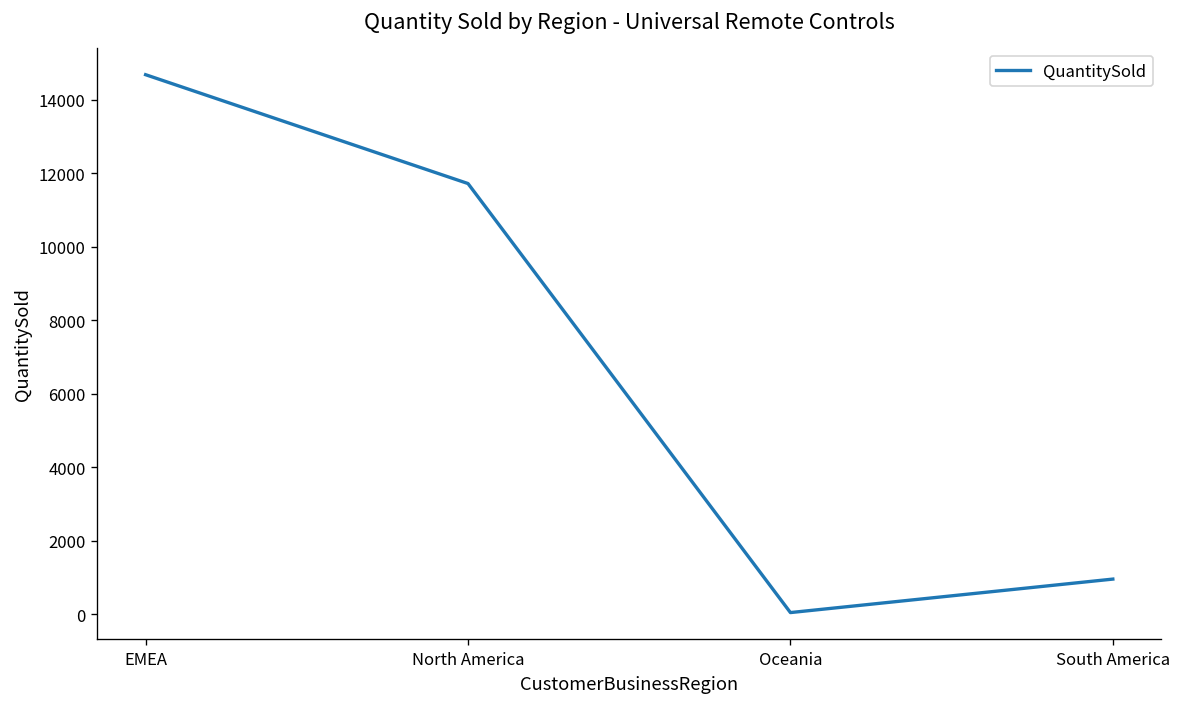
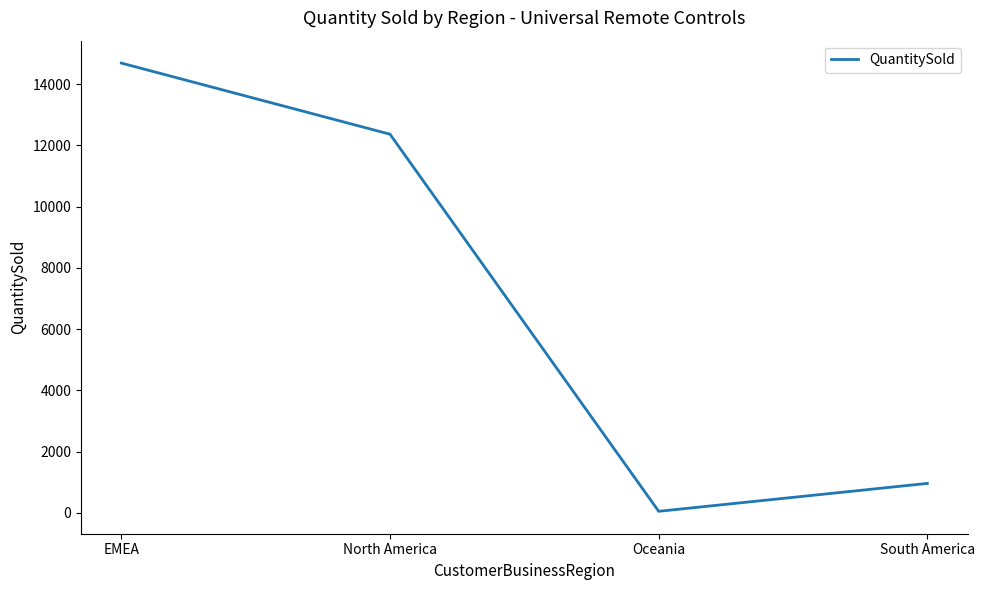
  {
    "EMEA": 14700,
-   "North America": 11700,
+   "North America": 12400,
    "Oceania": 0,
    "South America": 1000
  }
